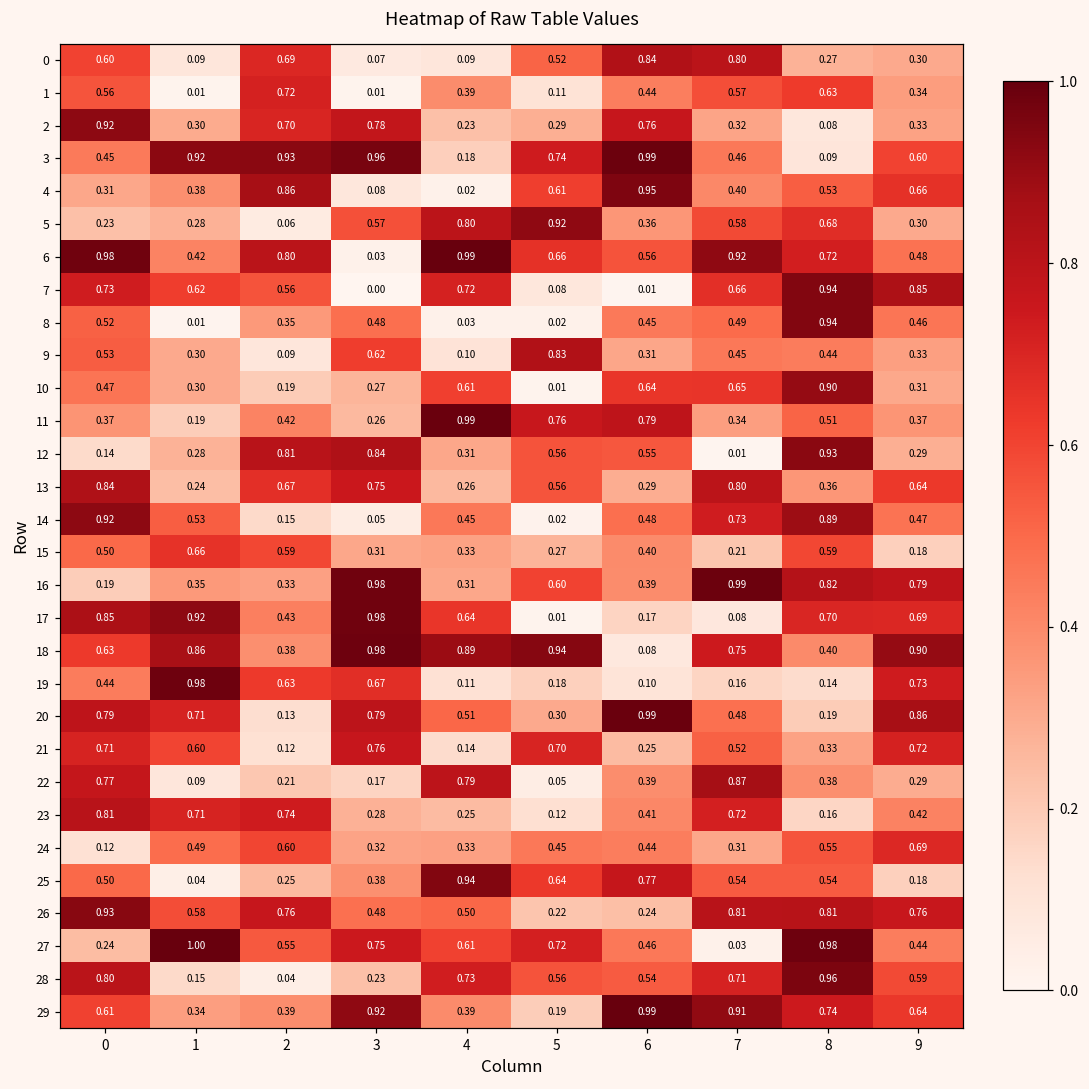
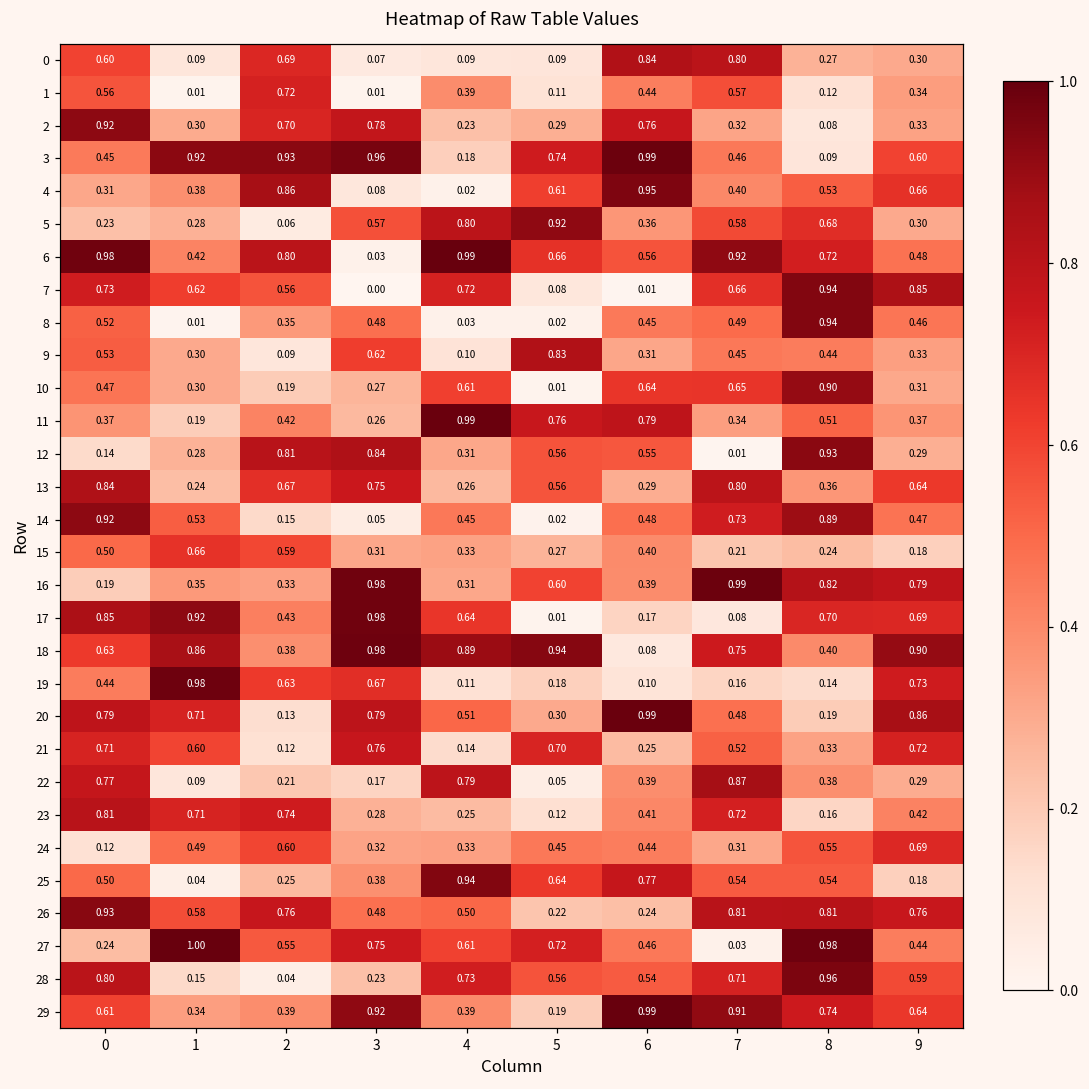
  {
    "0": {
      "0": 0.60,
      "1": 0.09,
      "2": 0.69,
      "3": 0.07,
      "4": 0.09,
-     "5": 0.52,
+     "5": 0.09,
      "6": 0.84,
      "7": 0.80,
      "8": 0.27,
      "9": 0.30
    },
    "1": {
      "0": 0.56,
      "1": 0.01,
      "2": 0.72,
      "3": 0.01,
      "4": 0.39,
      "5": 0.11,
      "6": 0.44,
      "7": 0.57,
-     "8": 0.63,
+     "8": 0.12,
      "9": 0.34
    },
    "15": {
      "0": 0.50,
      "1": 0.66,
      "2": 0.59,
      "3": 0.31,
      "4": 0.33,
      "5": 0.27,
      "6": 0.40,
      "7": 0.21,
-     "8": 0.59,
+     "8": 0.24,
      "9": 0.18
    }
  }
